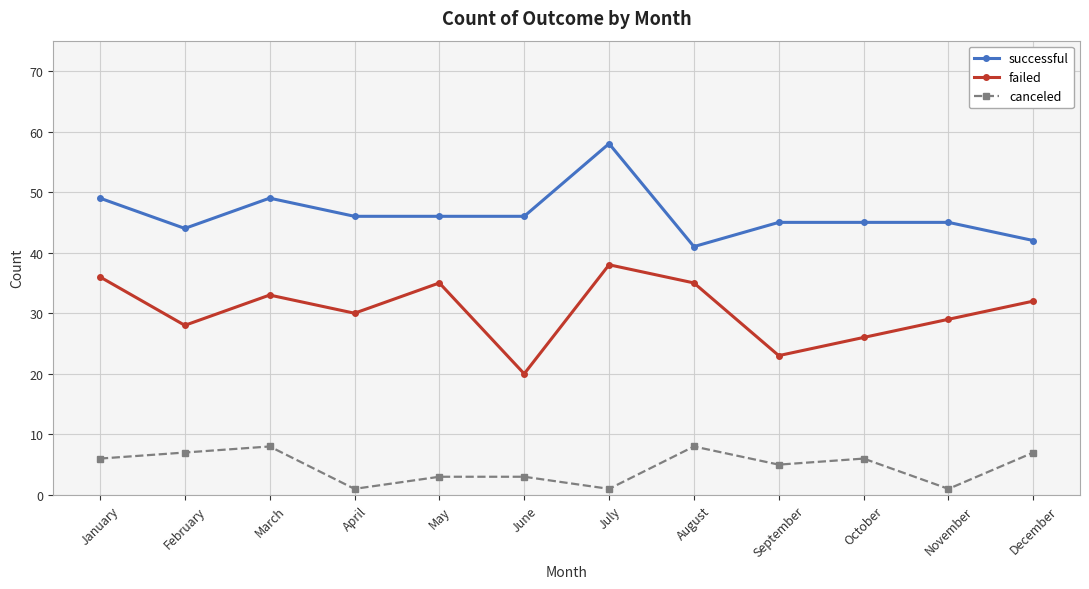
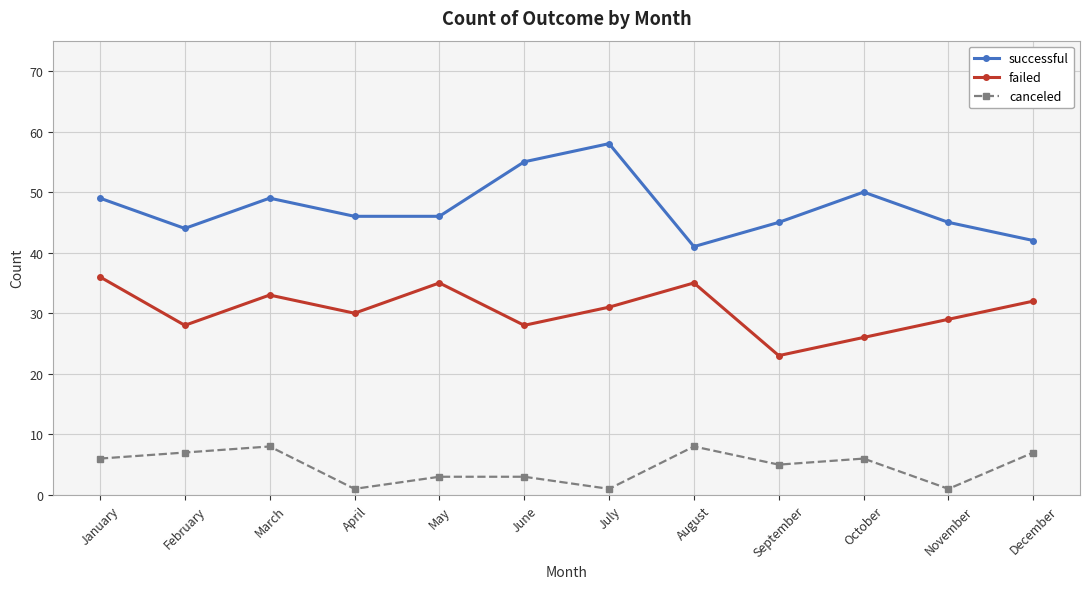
  {
    "successful": {
      "January": 49,
      "February": 44,
      "March": 49,
      "April": 46,
      "May": 46,
-     "June": 46,
+     "June": 55,
      "July": 58,
      "August": 41,
      "September": 45,
-     "October": 45,
+     "October": 50,
      "November": 45,
      "December": 42
    },
    "failed": {
      "January": 36,
      "February": 28,
      "March": 33,
      "April": 30,
      "May": 35,
-     "June": 20,
-     "July": 38,
+     "June": 28,
+     "July": 31,
      "August": 35,
      "September": 23,
      "October": 26,
      "November": 29,
      "December": 32
    },
    "canceled": {
      "January": 6,
      "February": 7,
      "March": 8,
      "April": 1,
      "May": 3,
      "June": 3,
      "July": 1,
      "August": 8,
      "September": 5,
      "October": 6,
      "November": 1,
      "December": 7
    }
  }
